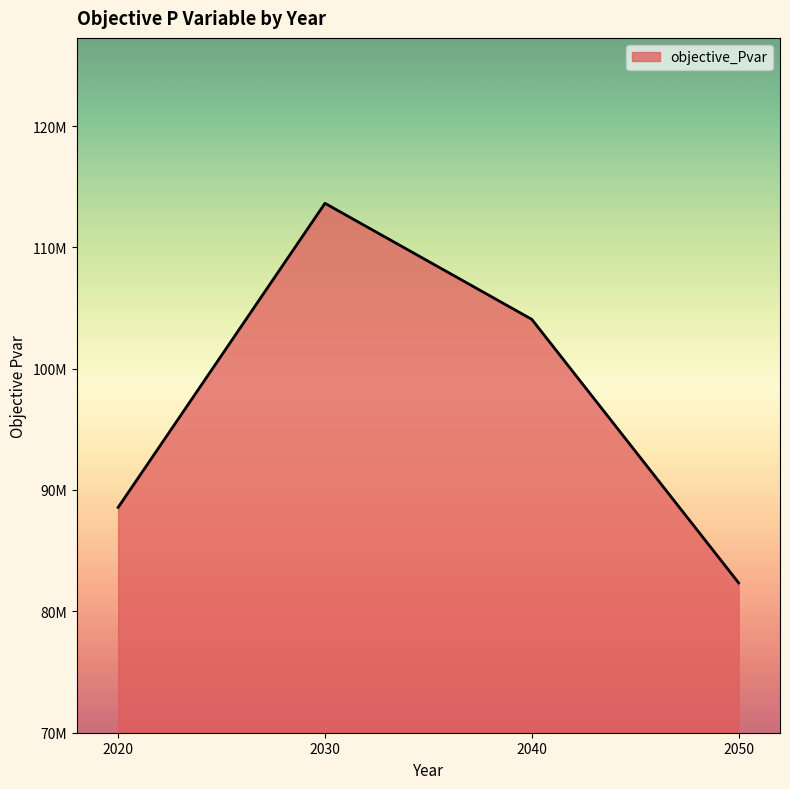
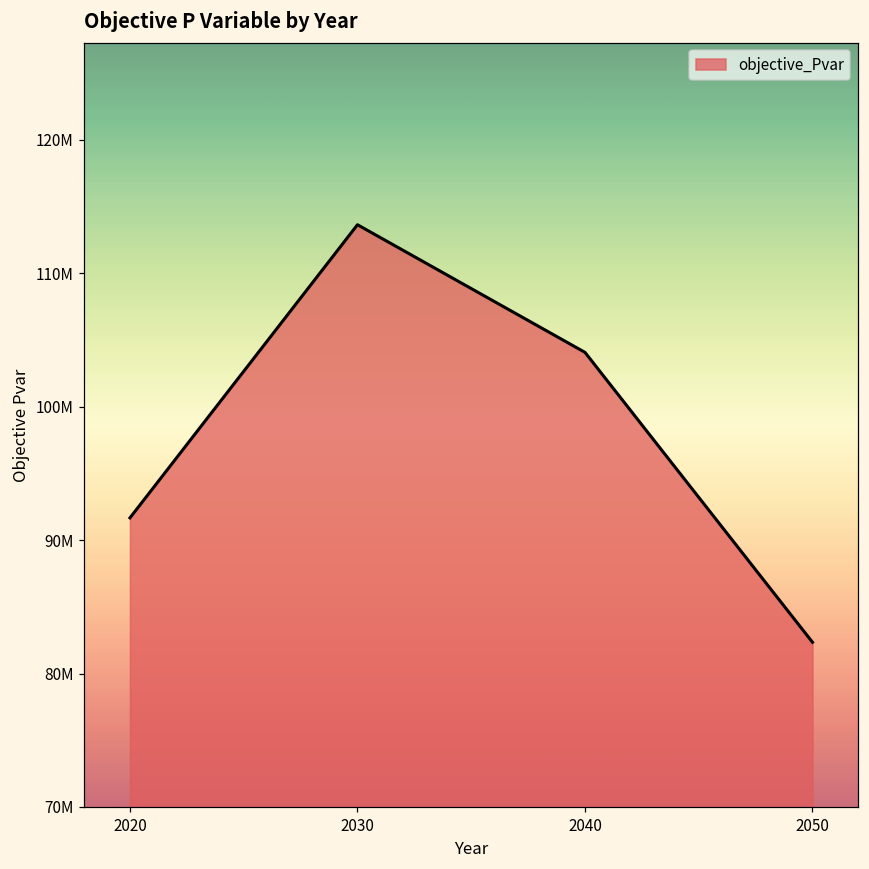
  {
-   "2020": 88600000,
+   "2020": 91700000,
    "2030": 113600000,
    "2040": 104100000,
    "2050": 82300000
  }
